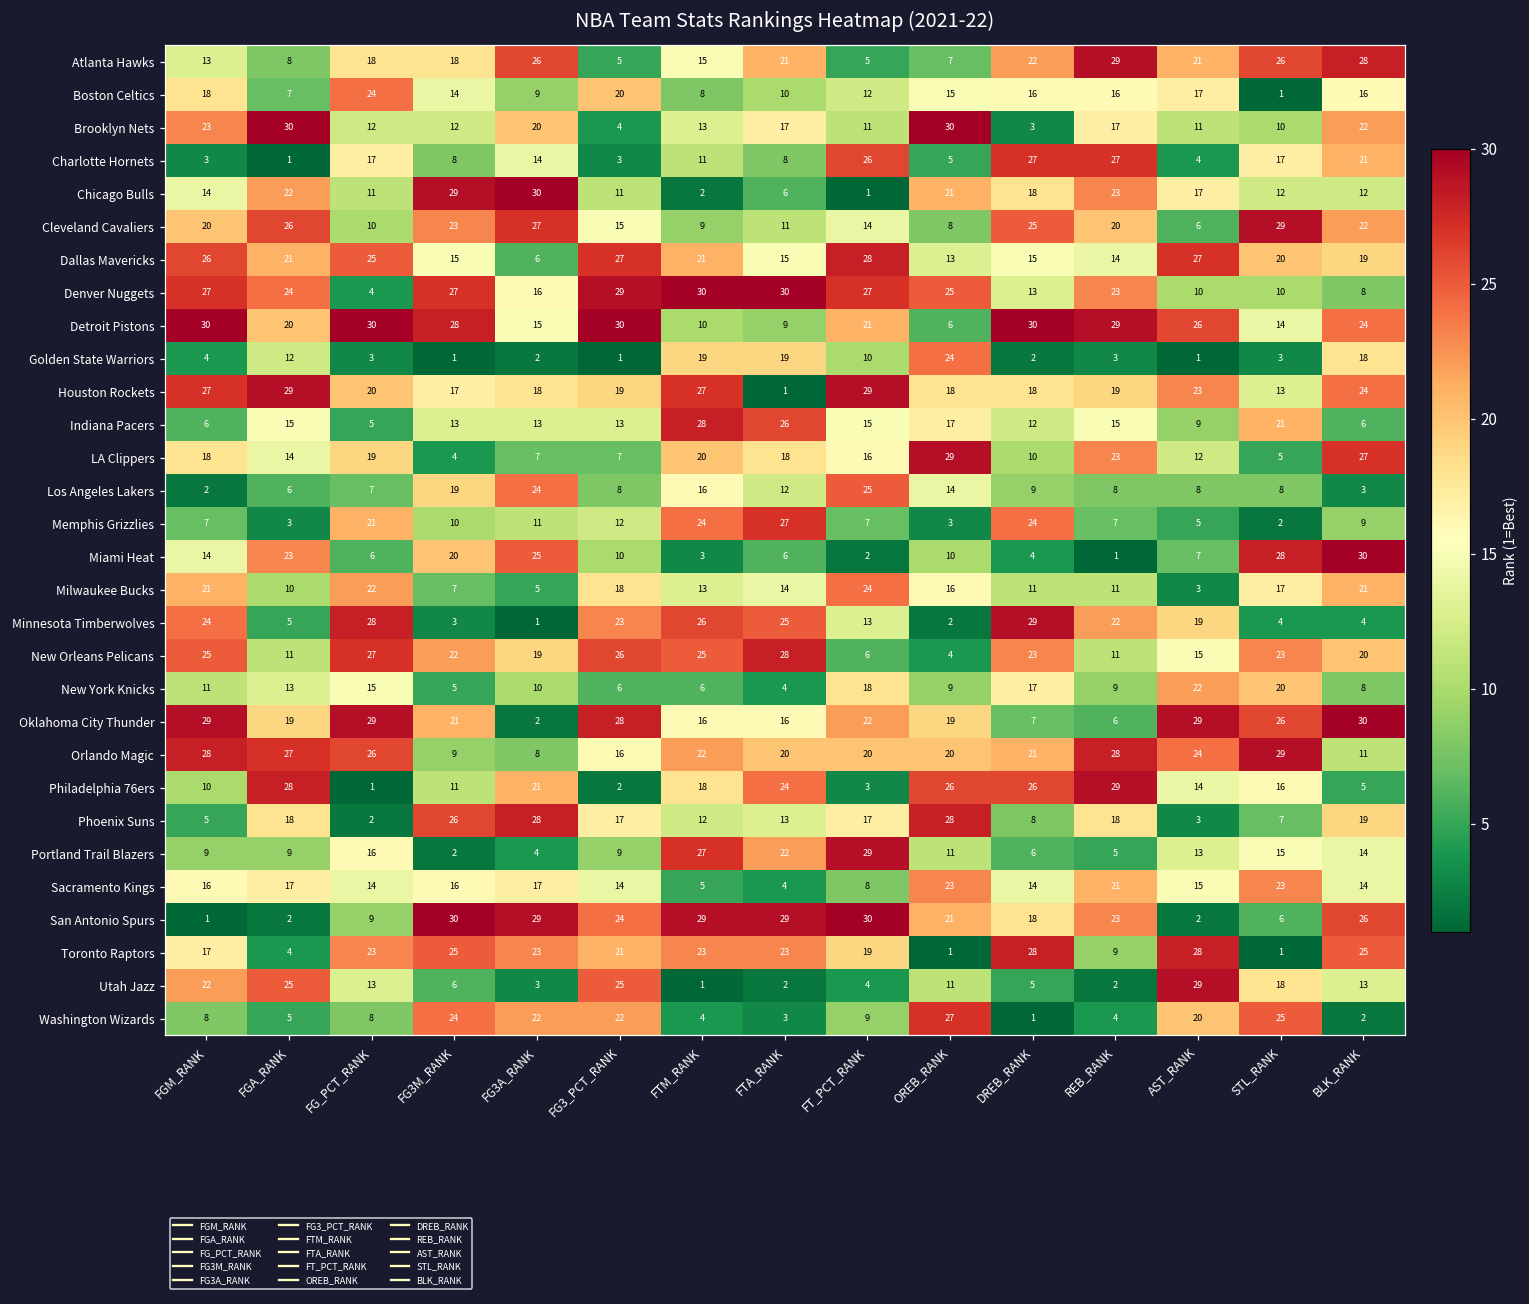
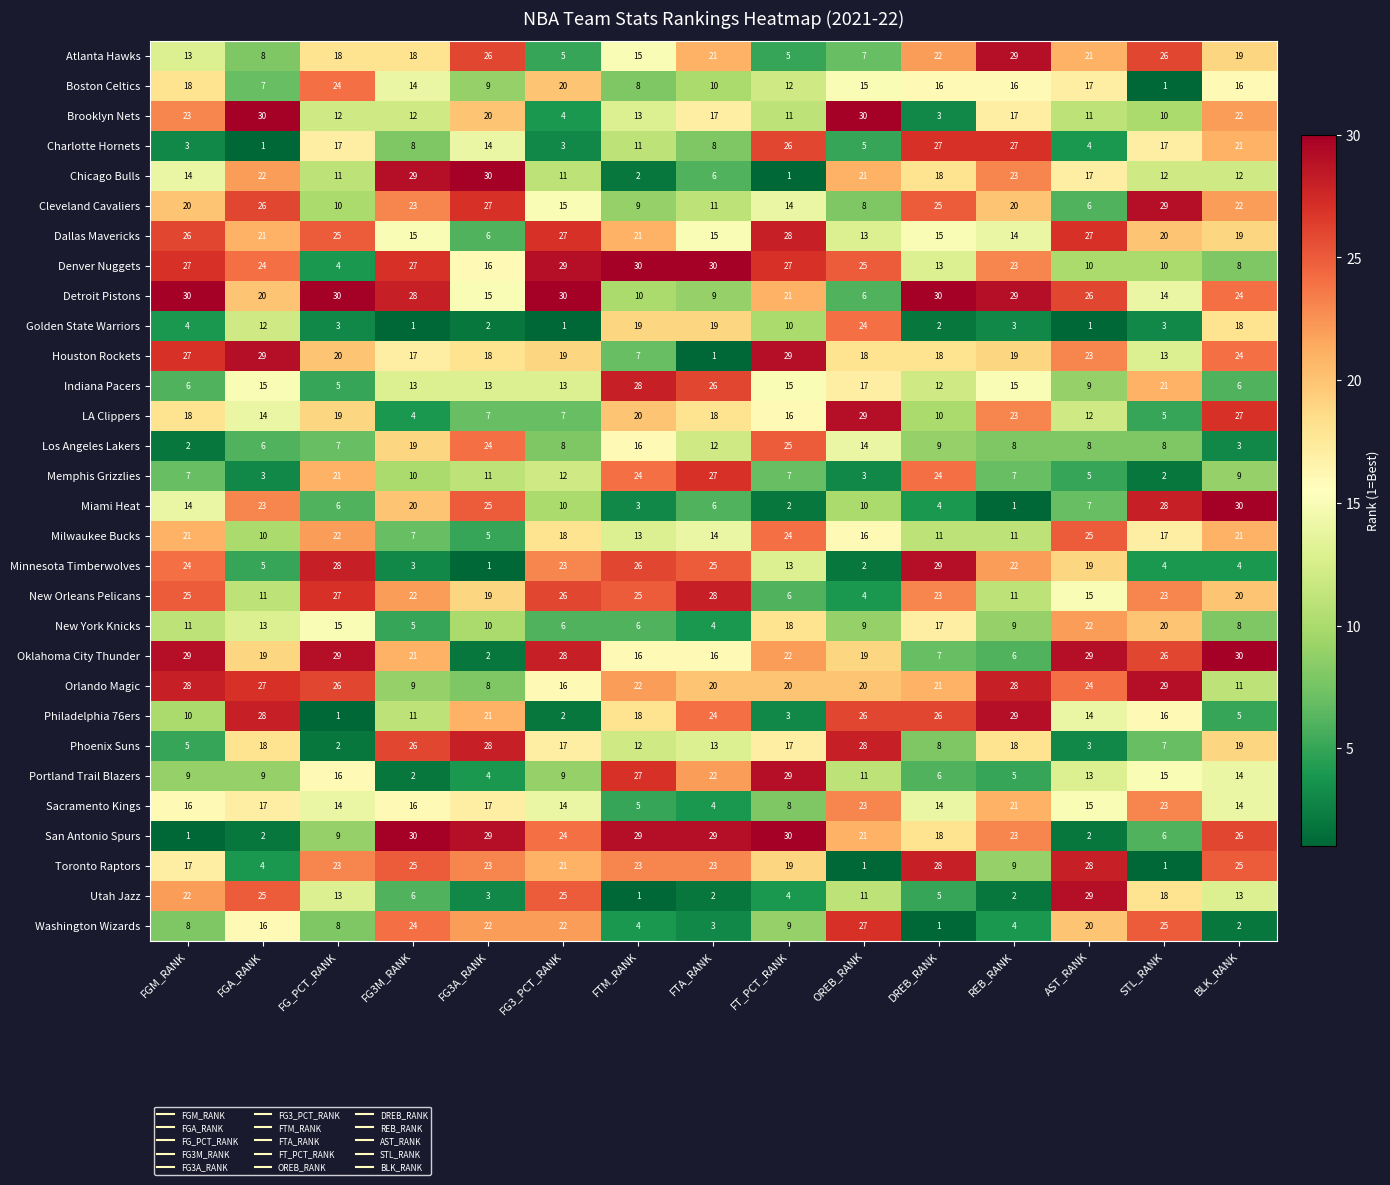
  {
    "Atlanta Hawks": {
      "FGM_RANK": 13,
      "FGA_RANK": 8,
      "FG_PCT_RANK": 18,
      "FG3M_RANK": 18,
      "FG3A_RANK": 26,
      "FG3_PCT_RANK": 5,
      "FTM_RANK": 15,
      "FTA_RANK": 21,
      "FT_PCT_RANK": 5,
      "OREB_RANK": 7,
      "DREB_RANK": 22,
      "REB_RANK": 29,
      "AST_RANK": 21,
      "STL_RANK": 26,
-     "BLK_RANK": 28
+     "BLK_RANK": 19
    },
    "Houston Rockets": {
      "FGM_RANK": 27,
      "FGA_RANK": 29,
      "FG_PCT_RANK": 20,
      "FG3M_RANK": 17,
      "FG3A_RANK": 18,
      "FG3_PCT_RANK": 19,
-     "FTM_RANK": 27,
+     "FTM_RANK": 7,
      "FTA_RANK": 1,
      "FT_PCT_RANK": 29,
      "OREB_RANK": 18,
      "DREB_RANK": 18,
      "REB_RANK": 19,
      "AST_RANK": 23,
      "STL_RANK": 13,
      "BLK_RANK": 24
    },
    "Milwaukee Bucks": {
      "FGM_RANK": 21,
      "FGA_RANK": 10,
      "FG_PCT_RANK": 22,
      "FG3M_RANK": 7,
      "FG3A_RANK": 5,
      "FG3_PCT_RANK": 18,
      "FTM_RANK": 13,
      "FTA_RANK": 14,
      "FT_PCT_RANK": 24,
      "OREB_RANK": 16,
      "DREB_RANK": 11,
      "REB_RANK": 11,
-     "AST_RANK": 3,
+     "AST_RANK": 25,
      "STL_RANK": 17,
      "BLK_RANK": 21
    },
    "Washington Wizards": {
      "FGM_RANK": 8,
-     "FGA_RANK": 5,
+     "FGA_RANK": 16,
      "FG_PCT_RANK": 8,
      "FG3M_RANK": 24,
      "FG3A_RANK": 22,
      "FG3_PCT_RANK": 22,
      "FTM_RANK": 4,
      "FTA_RANK": 3,
      "FT_PCT_RANK": 9,
      "OREB_RANK": 27,
      "DREB_RANK": 1,
      "REB_RANK": 4,
      "AST_RANK": 20,
      "STL_RANK": 25,
      "BLK_RANK": 2
    }
  }
